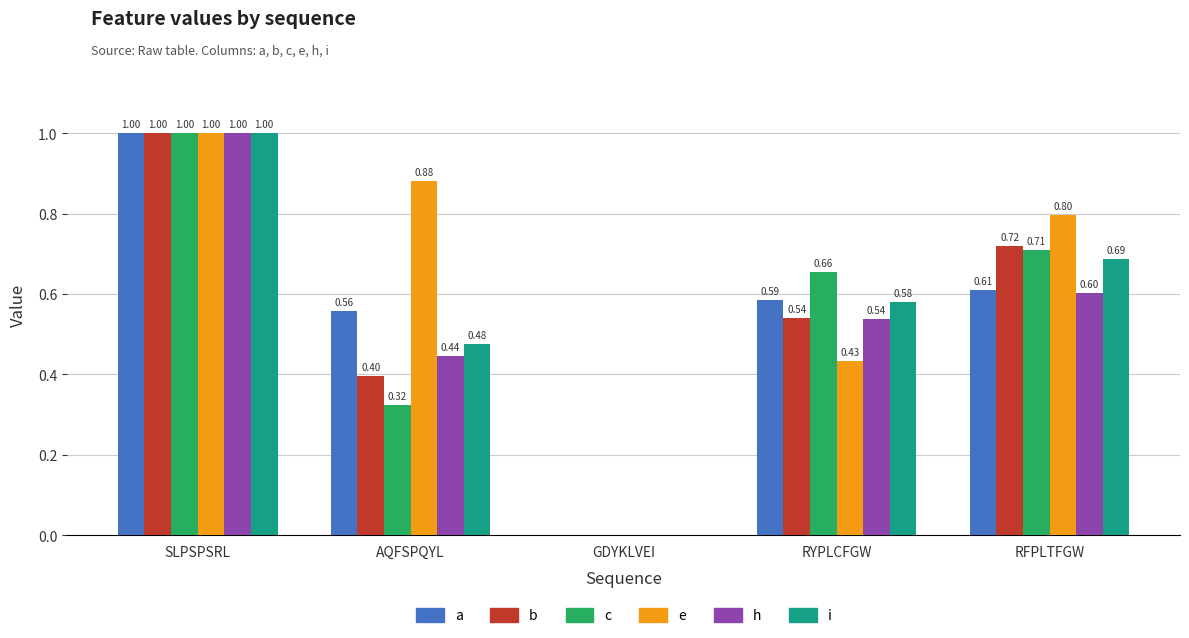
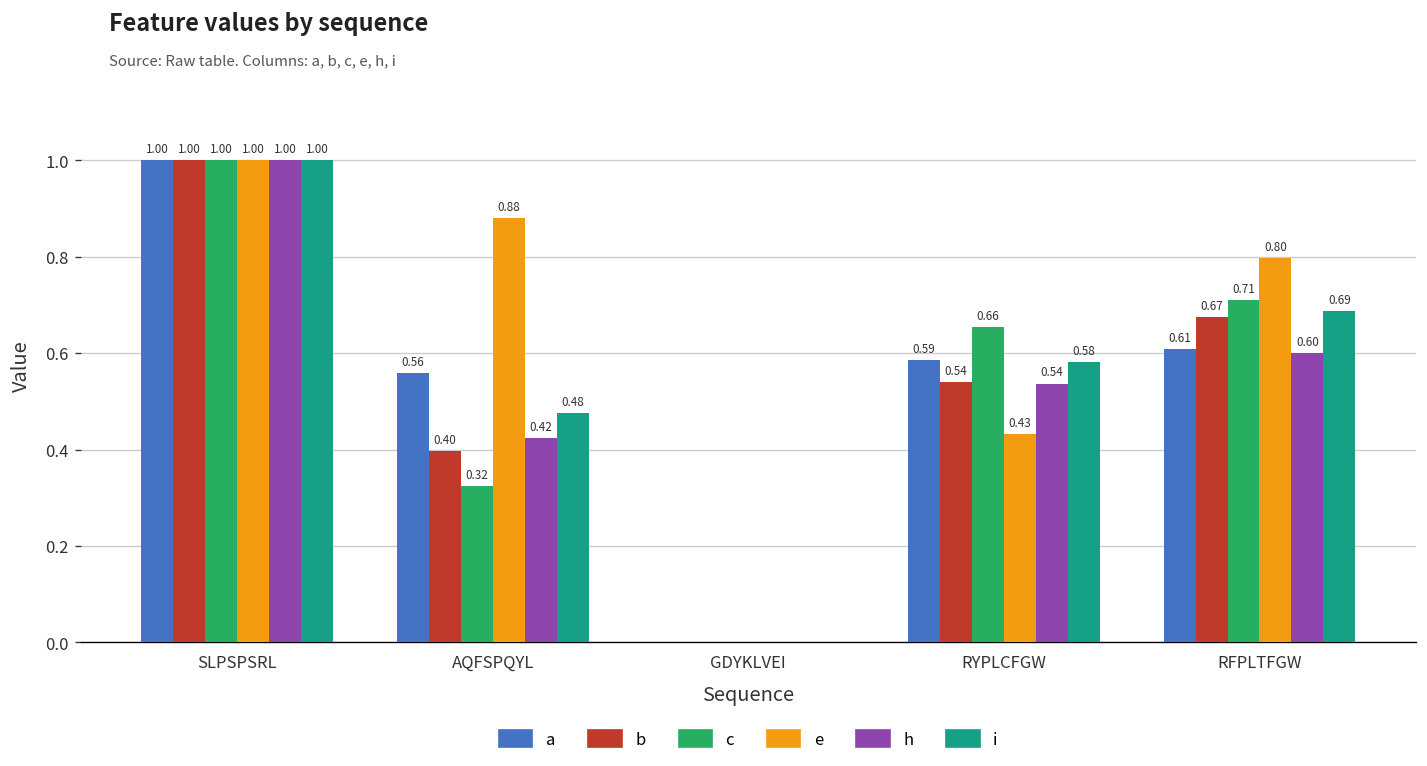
  {
    "a": {
      "SLPSPSRL": 1.00,
      "AQFSPQYL": 0.56,
      "RYPLCFGW": 0.59,
      "RFPLTFGW": 0.61
    },
    "b": {
      "SLPSPSRL": 1.00,
      "AQFSPQYL": 0.40,
      "RYPLCFGW": 0.54,
-     "RFPLTFGW": 0.72
+     "RFPLTFGW": 0.67
    },
    "e": {
      "SLPSPSRL": 1.00,
      "AQFSPQYL": 0.88,
      "RYPLCFGW": 0.43,
      "RFPLTFGW": 0.80
    },
    "h": {
      "SLPSPSRL": 1.00,
-     "AQFSPQYL": 0.44,
+     "AQFSPQYL": 0.42,
      "RYPLCFGW": 0.54,
      "RFPLTFGW": 0.60
    }
  }
